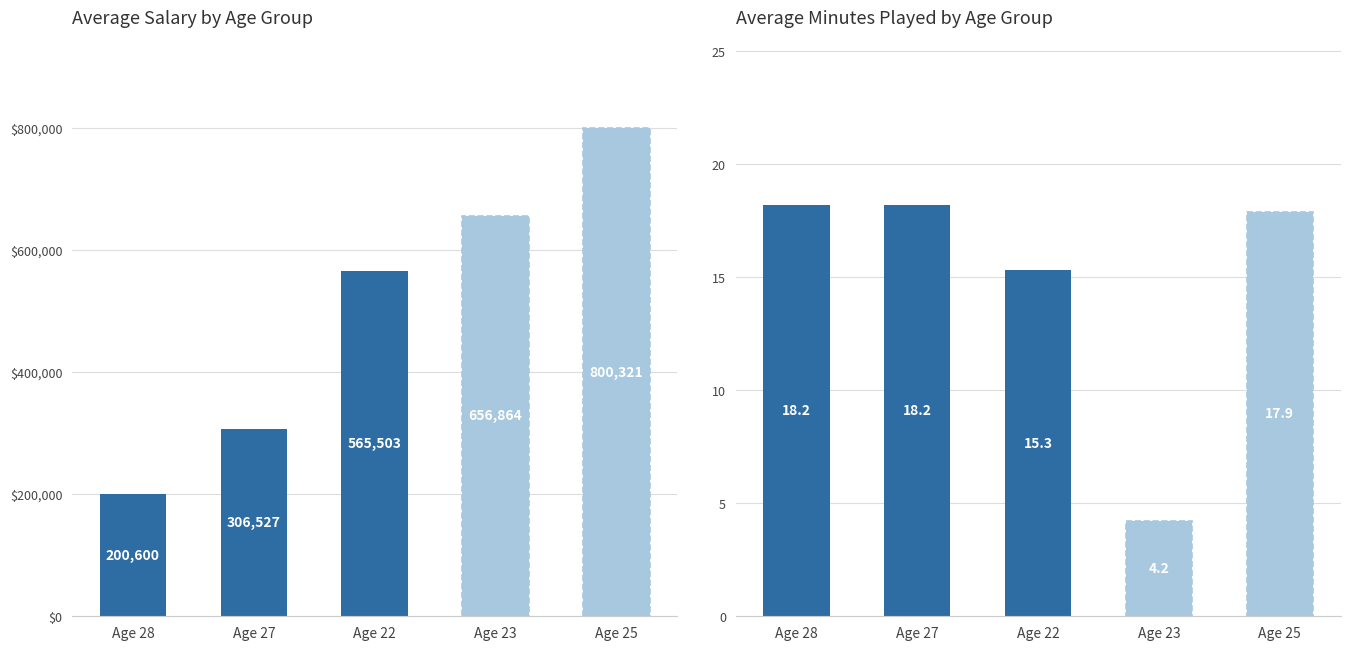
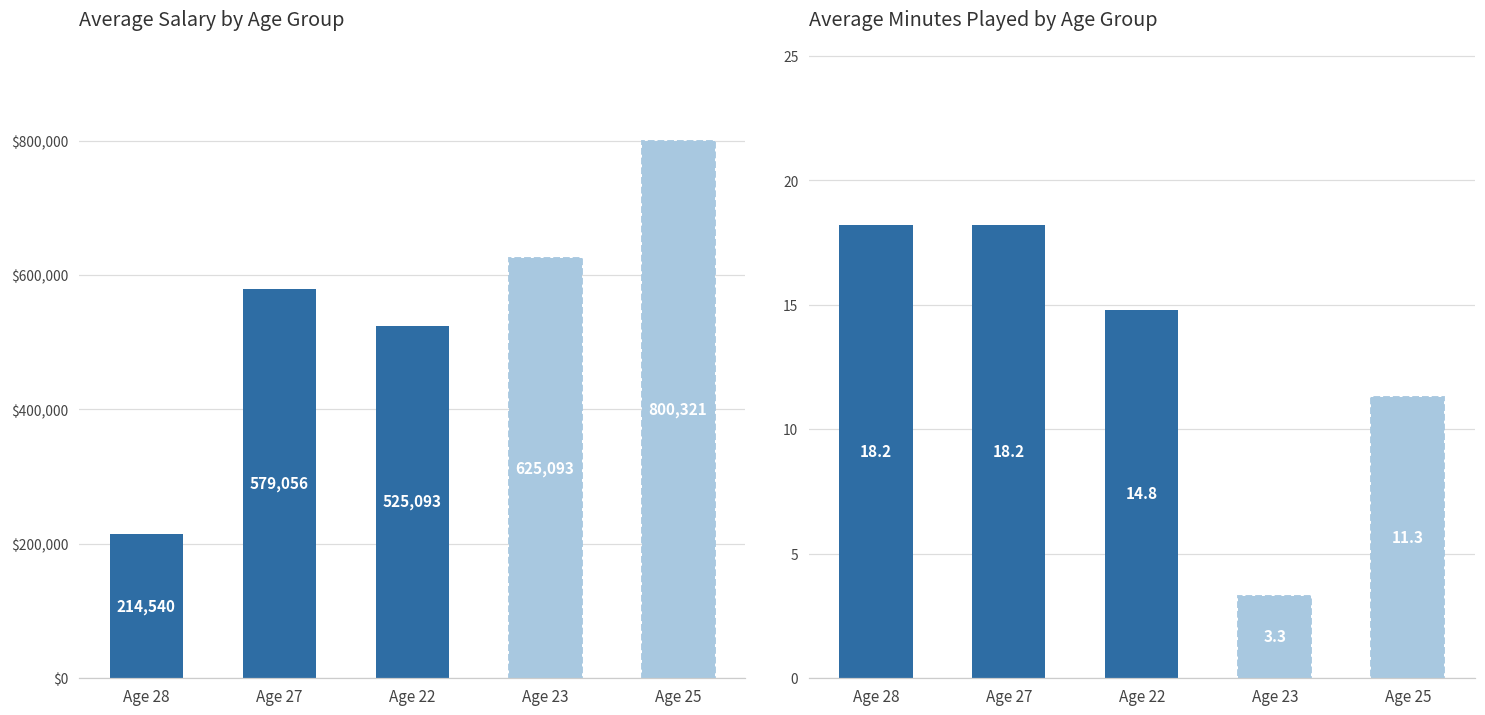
  {
    "Average Salary by Age Group": {
-     "Age 28": "200,600",
-     "Age 27": "306,527",
-     "Age 22": "565,503",
-     "Age 23": "656,864",
+     "Age 28": "214,540",
+     "Age 27": "579,056",
+     "Age 22": "525,093",
+     "Age 23": "625,093",
      "Age 25": "800,321"
    },
    "Average Minutes Played by Age Group": {
      "Age 28": "18.2",
      "Age 27": "18.2",
-     "Age 22": "15.3",
-     "Age 23": "4.2",
-     "Age 25": "17.9"
+     "Age 22": "14.8",
+     "Age 23": "3.3",
+     "Age 25": "11.3"
    }
  }
